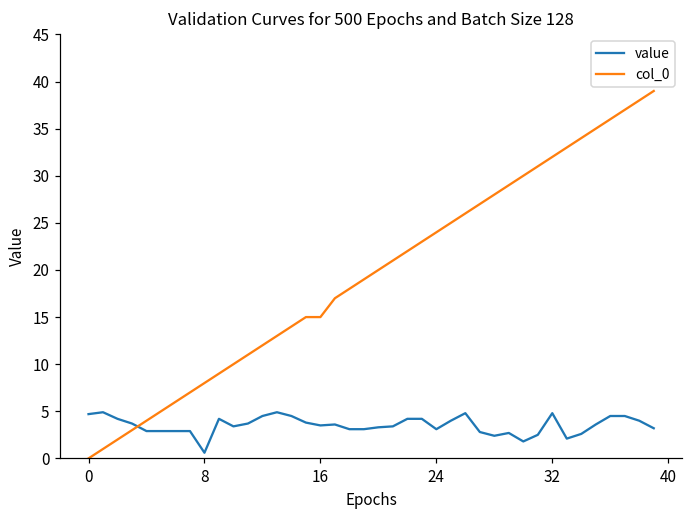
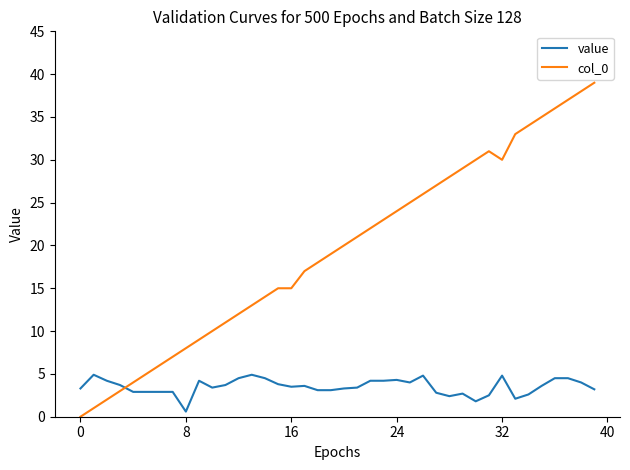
  {
    "value": {
-     "0": 5,
+     "0": 3,
      "8": 1,
      "16": 4,
-     "24": 3,
+     "24": 4,
      "32": 5
    },
    "col_0": {
      "0": 0,
      "8": 8,
      "16": 15,
      "24": 24,
-     "32": 32
+     "32": 30
    }
  }
